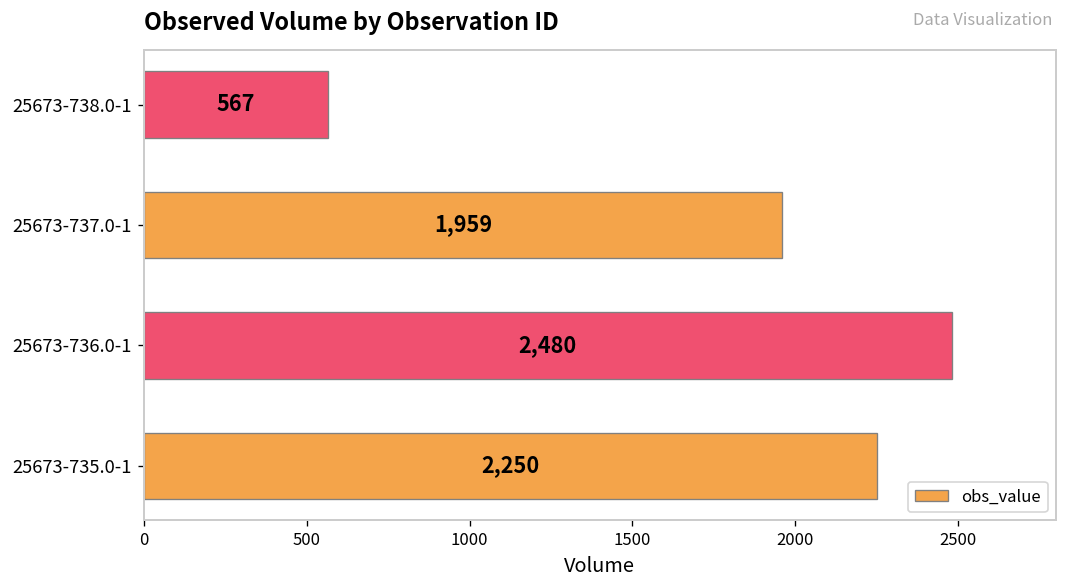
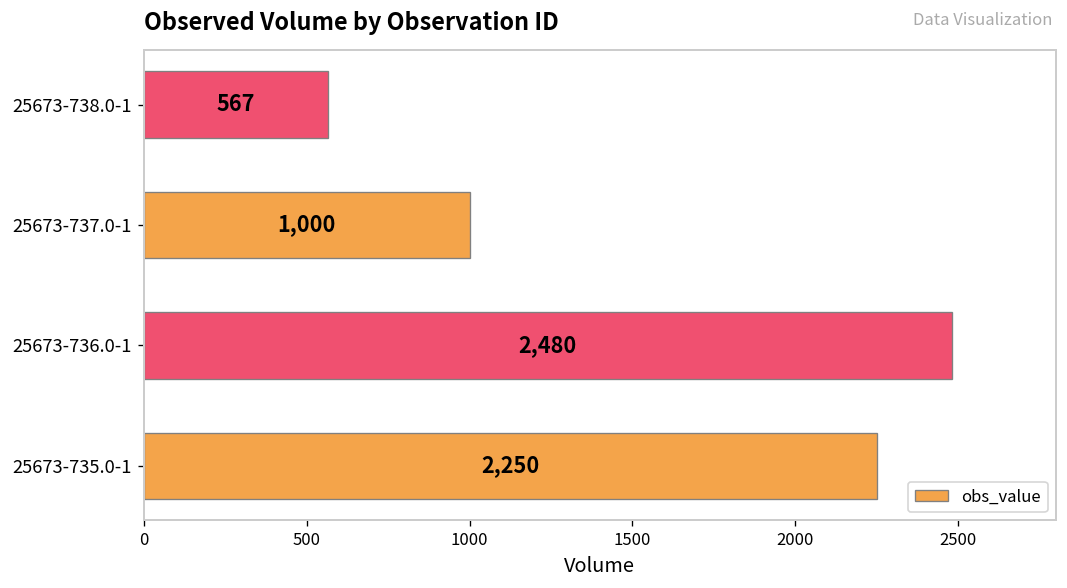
  {
    "25673-738.0-1": "567",
-   "25673-737.0-1": "1,959",
+   "25673-737.0-1": "1,000",
    "25673-736.0-1": "2,480",
    "25673-735.0-1": "2,250"
  }
